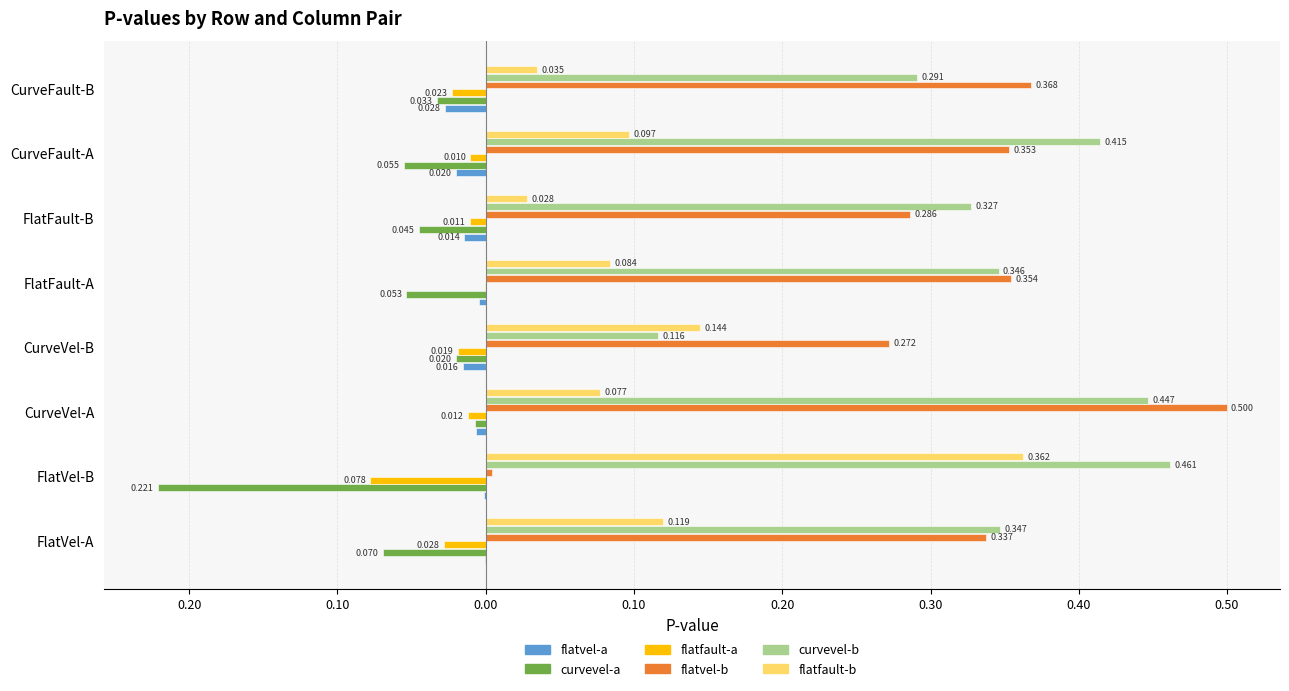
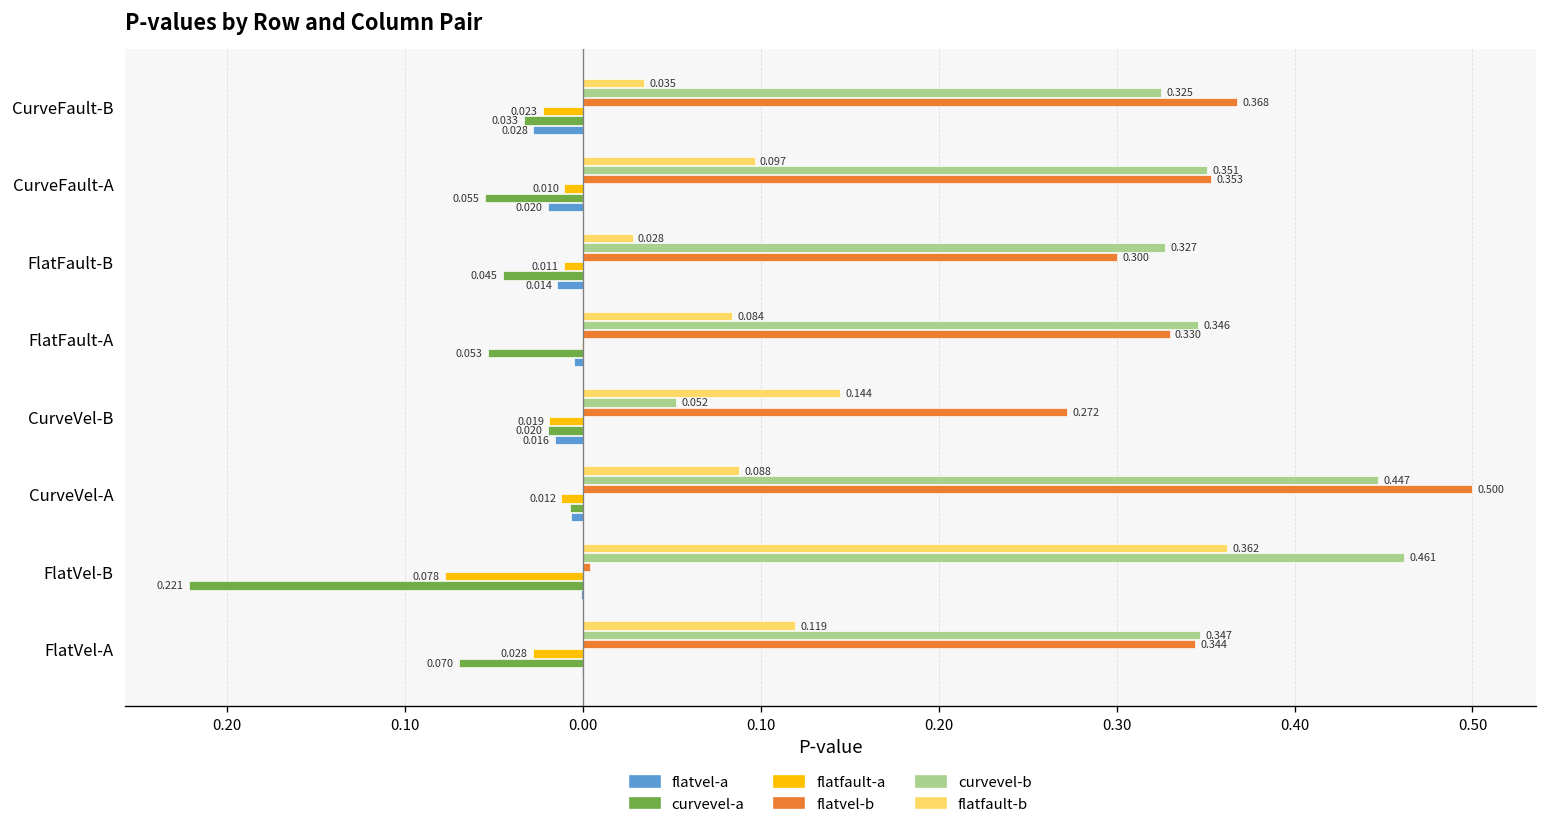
  {
    "flatvel-b": {
      "CurveFault-B": 0.368,
      "CurveFault-A": 0.353,
-     "FlatFault-B": 0.286,
-     "FlatFault-A": 0.354,
+     "FlatFault-B": 0.300,
+     "FlatFault-A": 0.330,
      "CurveVel-B": 0.272,
      "CurveVel-A": 0.500,
-     "FlatVel-A": 0.337
+     "FlatVel-A": 0.344
    },
    "curvevel-b": {
-     "CurveFault-B": 0.291,
-     "CurveFault-A": 0.415,
+     "CurveFault-B": 0.325,
+     "CurveFault-A": 0.351,
      "FlatFault-B": 0.327,
      "FlatFault-A": 0.346,
-     "CurveVel-B": 0.116,
+     "CurveVel-B": 0.052,
      "CurveVel-A": 0.447,
      "FlatVel-B": 0.461,
      "FlatVel-A": 0.347
    },
    "flatfault-b": {
      "CurveFault-B": 0.035,
      "CurveFault-A": 0.097,
      "FlatFault-B": 0.028,
      "FlatFault-A": 0.084,
      "CurveVel-B": 0.144,
-     "CurveVel-A": 0.077,
+     "CurveVel-A": 0.088,
      "FlatVel-B": 0.362,
      "FlatVel-A": 0.119
    }
  }
